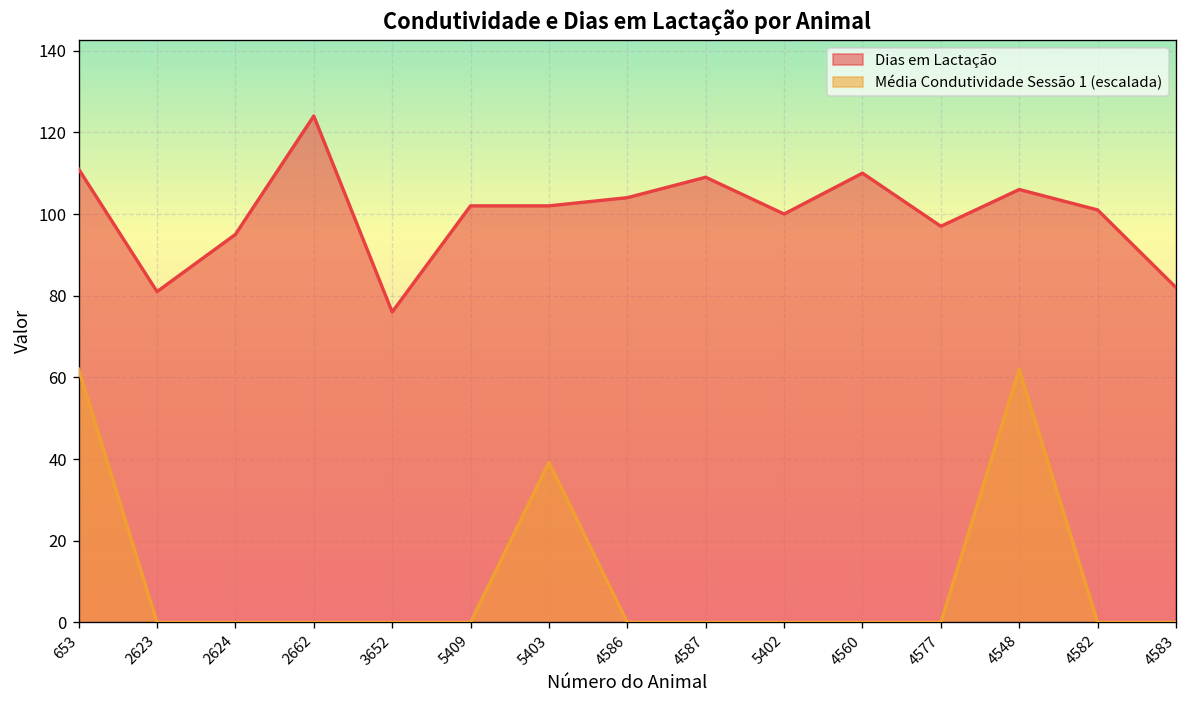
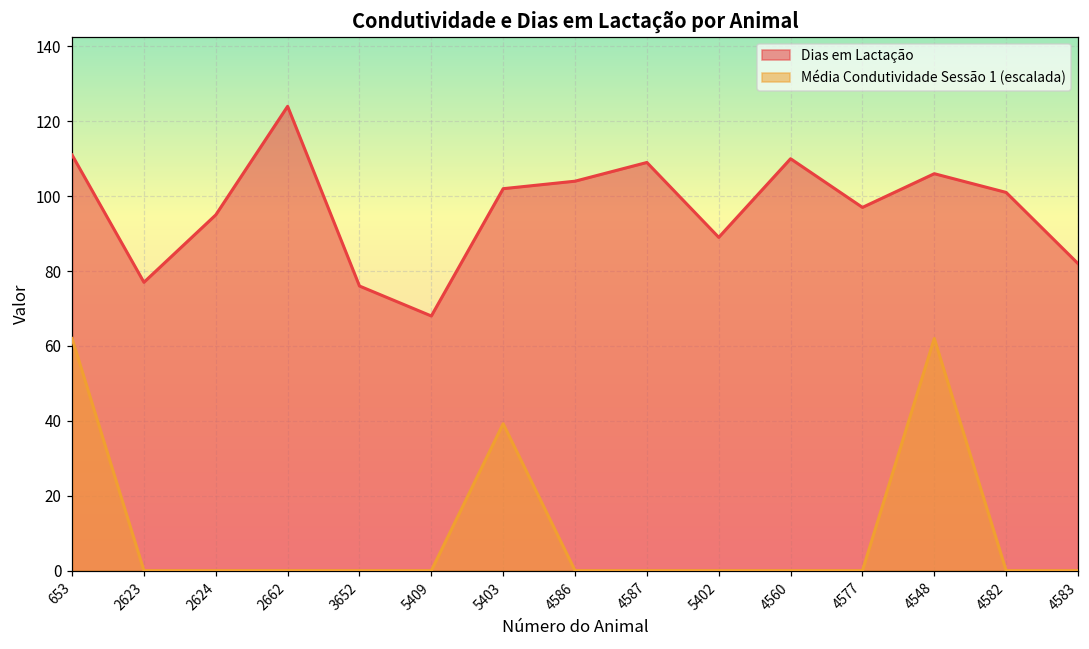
  {
    "Dias em Lactação": {
      "653": 111,
-     "2623": 81,
+     "2623": 77,
      "2624": 95,
      "2662": 124,
      "3652": 76,
-     "5409": 102,
+     "5409": 68,
      "5403": 102,
      "4586": 104,
      "4587": 109,
-     "5402": 100,
+     "5402": 89,
      "4560": 110,
      "4577": 97,
      "4548": 106,
      "4582": 101,
      "4583": 82
    },
    "Média Condutividade Sessão 1 (escalada)": {
      "653": 62,
      "2623": 0,
      "2624": 0,
      "2662": 0,
      "3652": 0,
      "5409": 0,
      "5403": 39,
      "4586": 0,
      "4587": 0,
      "5402": 0,
      "4560": 0,
      "4577": 0,
      "4548": 62,
      "4582": 0,
      "4583": 0
    }
  }
